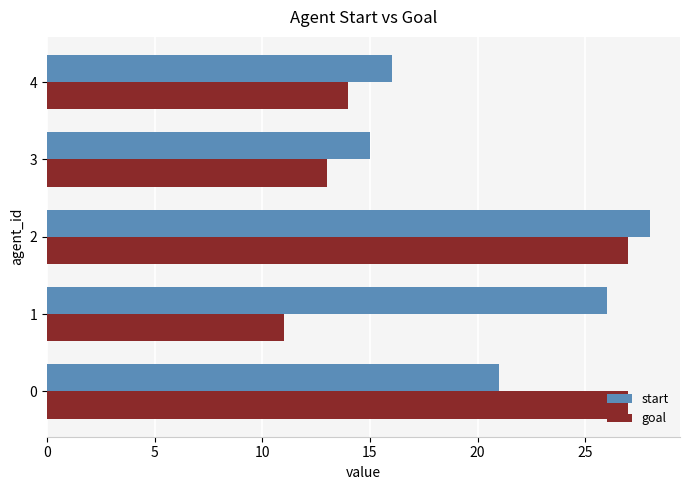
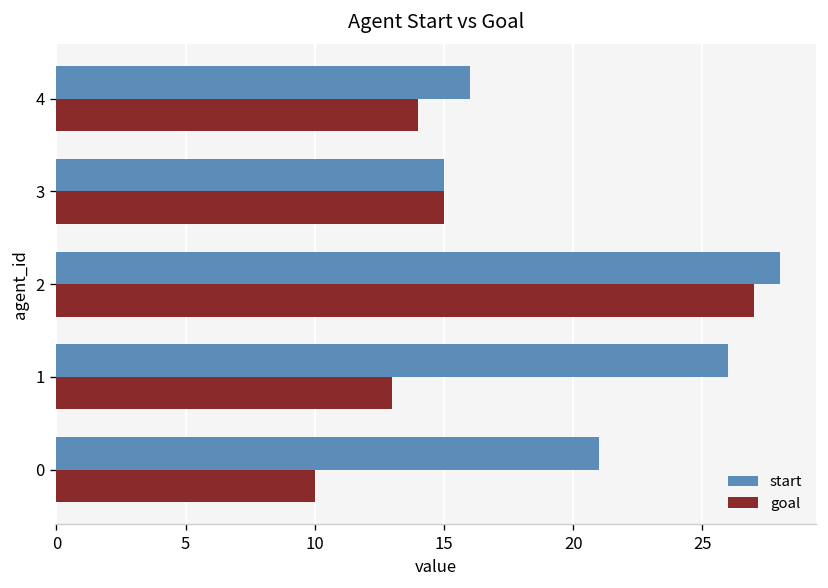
  {
    "start": {
      "4": 16,
      "3": 15,
      "2": 28,
      "1": 26,
      "0": 21
    },
    "goal": {
      "4": 14,
-     "3": 13,
+     "3": 15,
      "2": 27,
-     "1": 11,
-     "0": 27
+     "1": 13,
+     "0": 10
    }
  }
